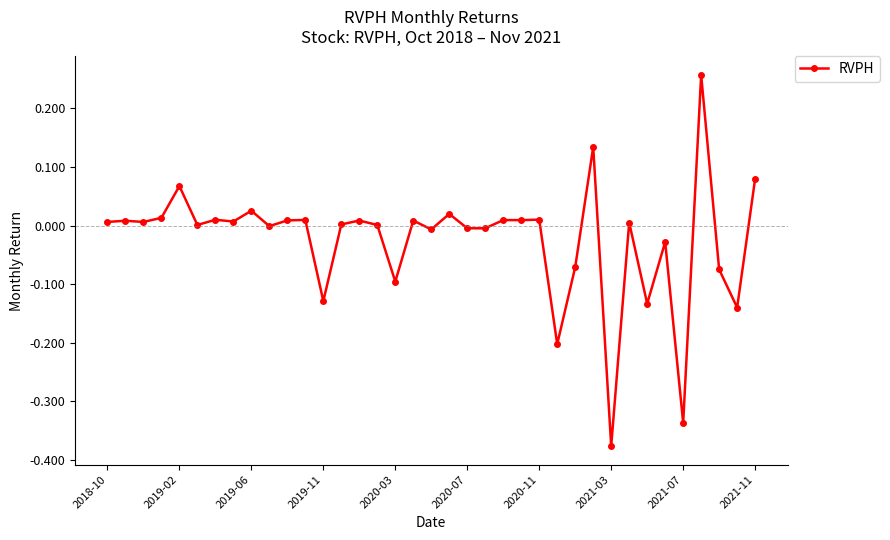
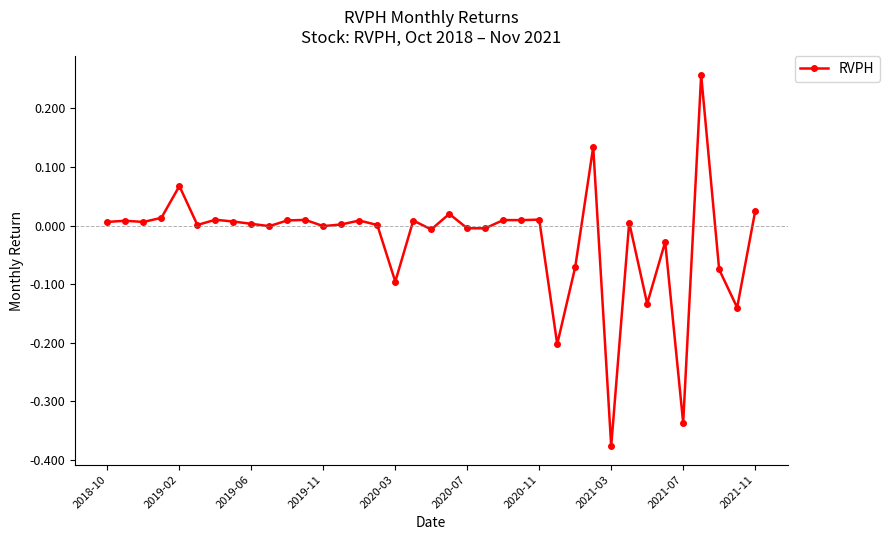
  {
    "2018-10": 0.01,
    "2019-02": 0.07,
-   "2019-06": 0.03,
-   "2019-11": -0.13,
+   "2019-06": 0.00,
+   "2019-11": 0.00,
    "2020-03": -0.10,
    "2020-07": 0.00,
    "2020-11": 0.01,
    "2021-03": -0.38,
    "2021-07": -0.34,
-   "2021-11": 0.08
+   "2021-11": 0.02
  }
